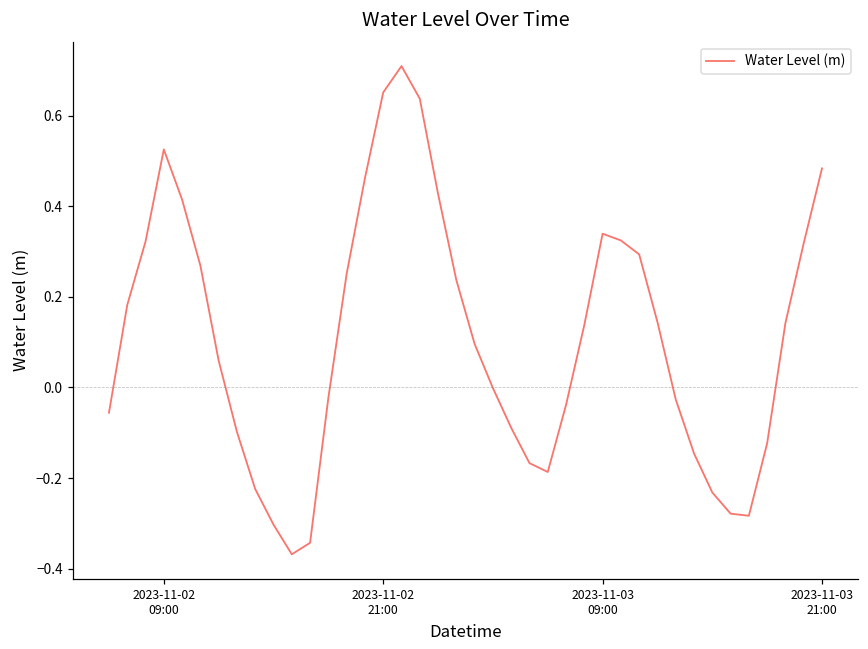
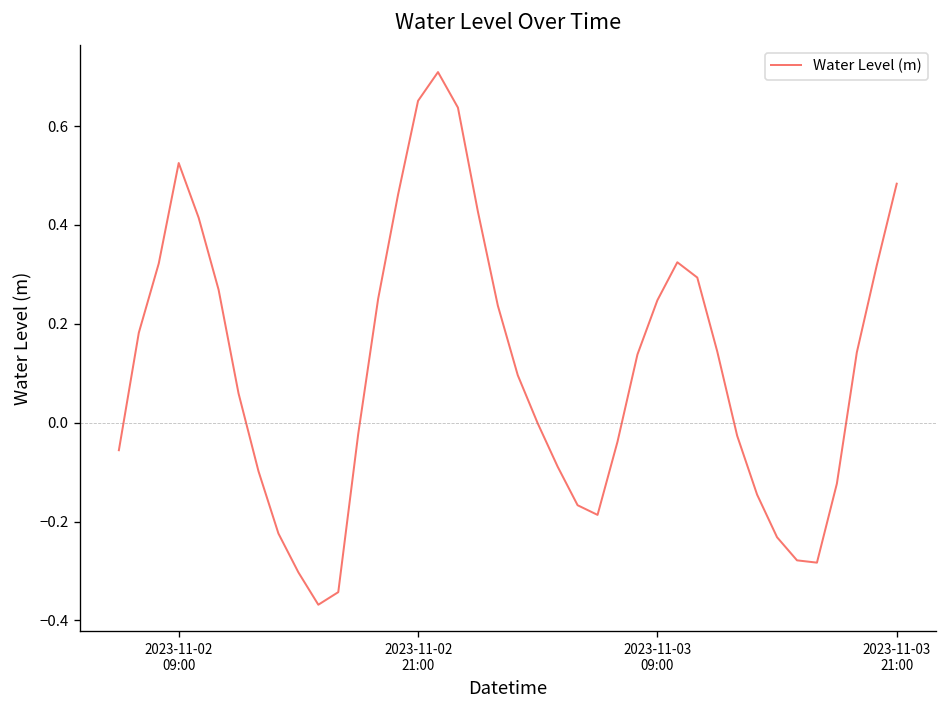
  {
    "2023-11-02 09:00": 0.53,
    "2023-11-02 21:00": 0.65,
-   "2023-11-03 09:00": 0.34,
+   "2023-11-03 09:00": 0.25,
    "2023-11-03 21:00": 0.48
  }
